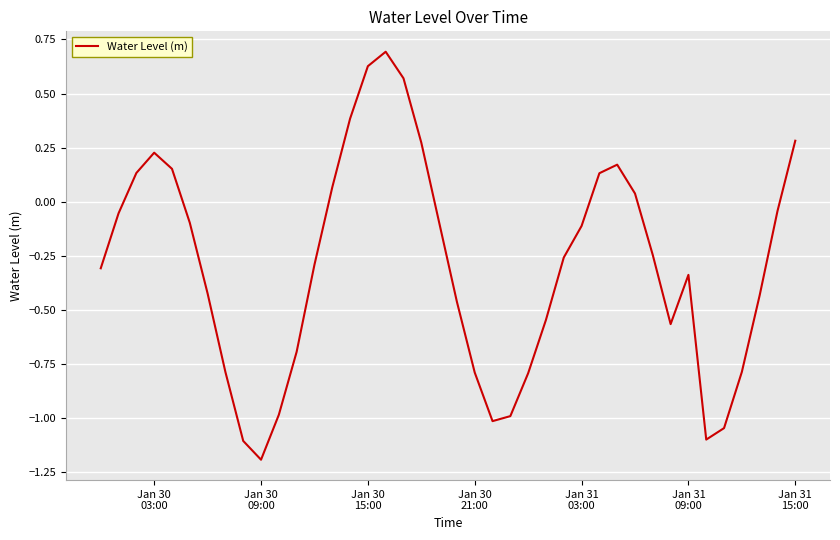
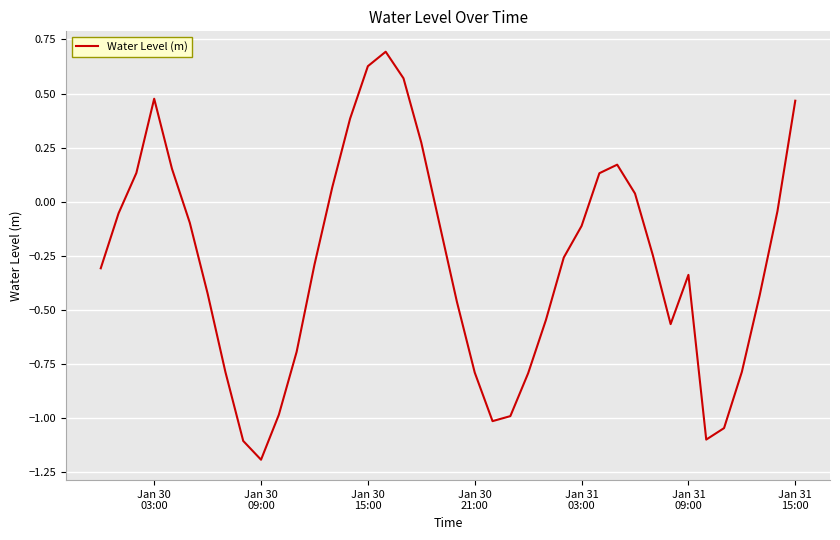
  {
-   "Jan 30 03:00": 0.23,
+   "Jan 30 03:00": 0.48,
    "Jan 30 09:00": -1.19,
    "Jan 30 15:00": 0.63,
    "Jan 30 21:00": -0.79,
    "Jan 31 03:00": -0.11,
    "Jan 31 09:00": -0.34,
-   "Jan 31 15:00": 0.28
+   "Jan 31 15:00": 0.47
  }
